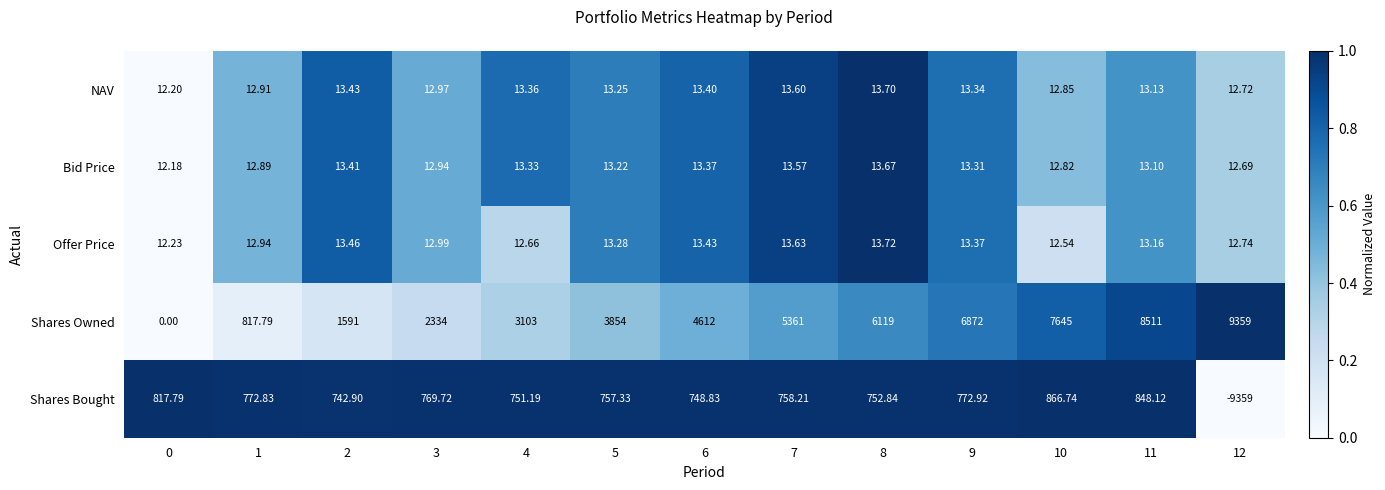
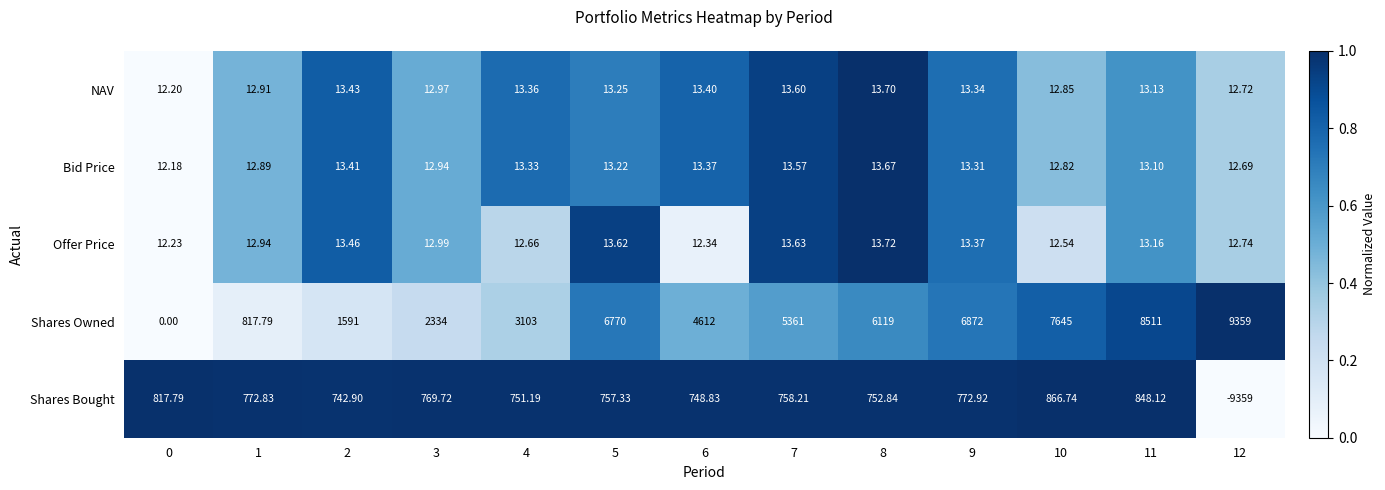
  {
    "NAV": {
      "0": 12.20,
      "1": 12.91,
      "2": 13.43,
      "3": 12.97,
      "4": 13.36,
      "5": 13.25,
      "6": 13.40,
      "7": 13.60,
      "8": 13.70,
      "9": 13.34,
      "10": 12.85,
      "11": 13.13,
      "12": 12.72
    },
    "Bid Price": {
      "0": 12.18,
      "1": 12.89,
      "2": 13.41,
      "3": 12.94,
      "4": 13.33,
      "5": 13.22,
      "6": 13.37,
      "7": 13.57,
      "8": 13.67,
      "9": 13.31,
      "10": 12.82,
      "11": 13.10,
      "12": 12.69
    },
    "Offer Price": {
      "0": 12.23,
      "1": 12.94,
      "2": 13.46,
      "3": 12.99,
      "4": 12.66,
-     "5": 13.28,
-     "6": 13.43,
+     "5": 13.62,
+     "6": 12.34,
      "7": 13.63,
      "8": 13.72,
      "9": 13.37,
      "10": 12.54,
      "11": 13.16,
      "12": 12.74
    },
    "Shares Owned": {
      "0": 0.00,
      "1": 817.79,
      "2": 1591,
      "3": 2334,
      "4": 3103,
-     "5": 3854,
+     "5": 6770,
      "6": 4612,
      "7": 5361,
      "8": 6119,
      "9": 6872,
      "10": 7645,
      "11": 8511,
      "12": 9359
    },
    "Shares Bought": {
      "0": 817.79,
      "1": 772.83,
      "2": 742.90,
      "3": 769.72,
      "4": 751.19,
      "5": 757.33,
      "6": 748.83,
      "7": 758.21,
      "8": 752.84,
      "9": 772.92,
      "10": 866.74,
      "11": 848.12,
      "12": -9359
    }
  }
